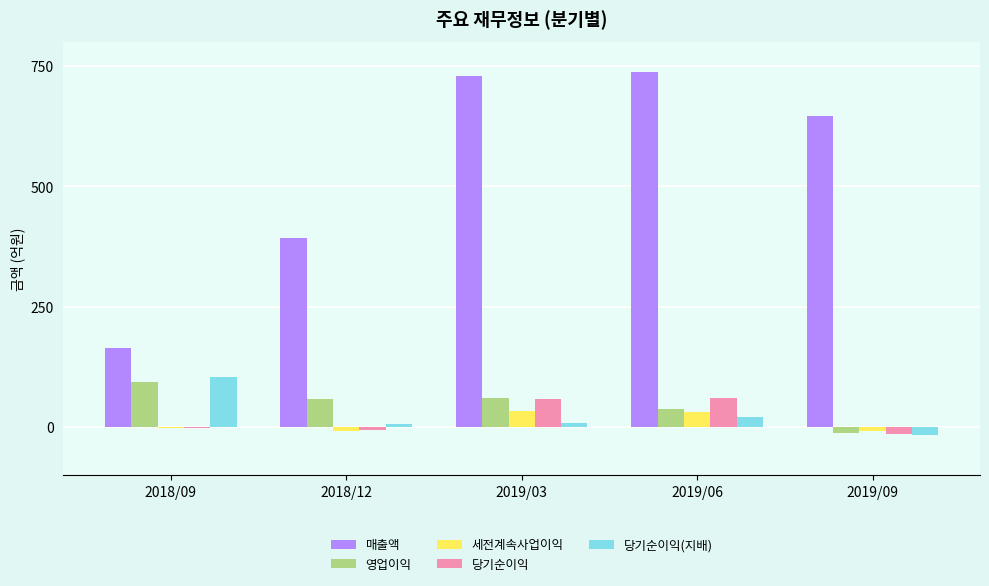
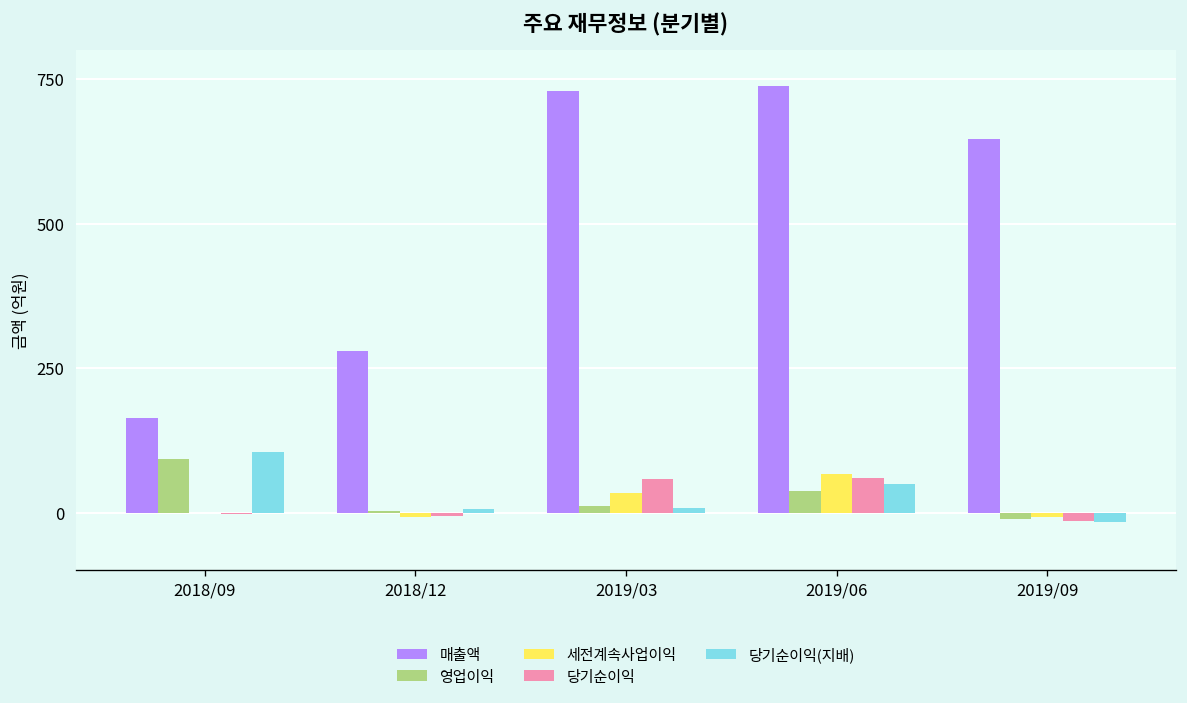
  {
    "매출액": {
      "2018/09": 160,
-     "2018/12": 390,
+     "2018/12": 280,
      "2019/03": 730,
      "2019/06": 740,
      "2019/09": 650
    },
    "영업이익": {
      "2018/09": 90,
-     "2018/12": 60,
-     "2019/03": 60,
+     "2018/12": 0,
+     "2019/03": 10,
      "2019/06": 40,
      "2019/09": -10
    },
    "세전계속사업이익": {
      "2018/12": -10,
      "2019/03": 30,
-     "2019/06": 30,
+     "2019/06": 70,
      "2019/09": -10
    },
    "당기순이익": {
      "2018/12": -10,
      "2019/03": 60,
      "2019/06": 60,
      "2019/09": -10
    },
    "당기순이익(지배)": {
      "2018/09": 110,
      "2018/12": 10,
      "2019/03": 10,
-     "2019/06": 20,
+     "2019/06": 50,
      "2019/09": -20
    }
  }
